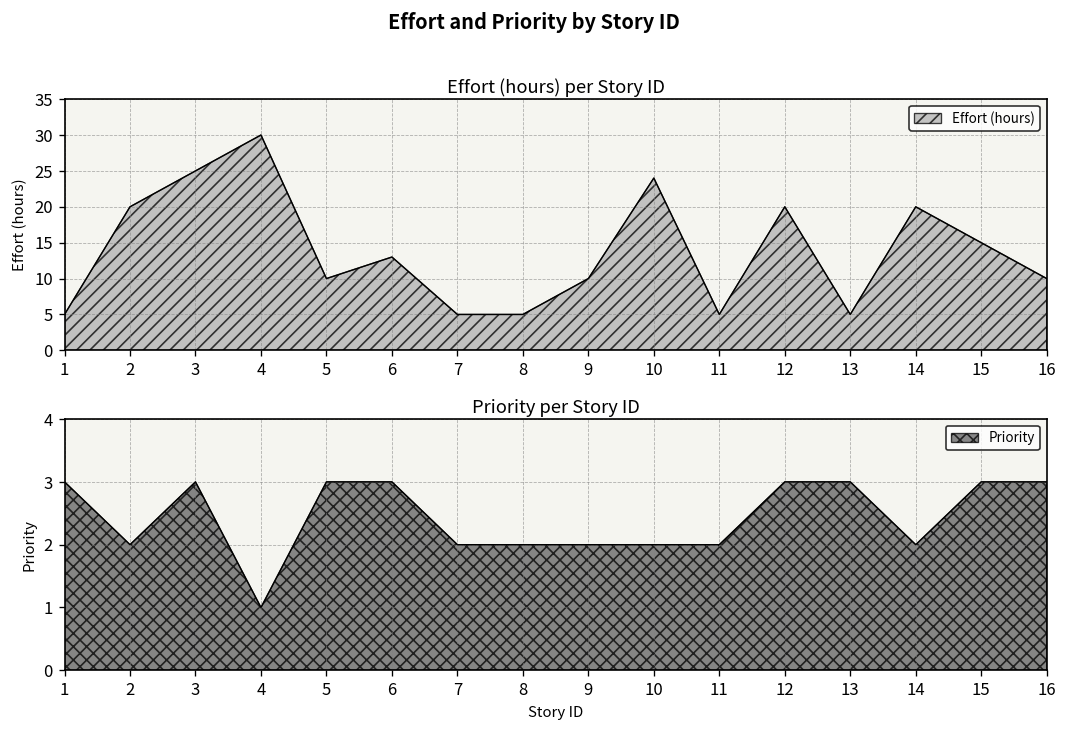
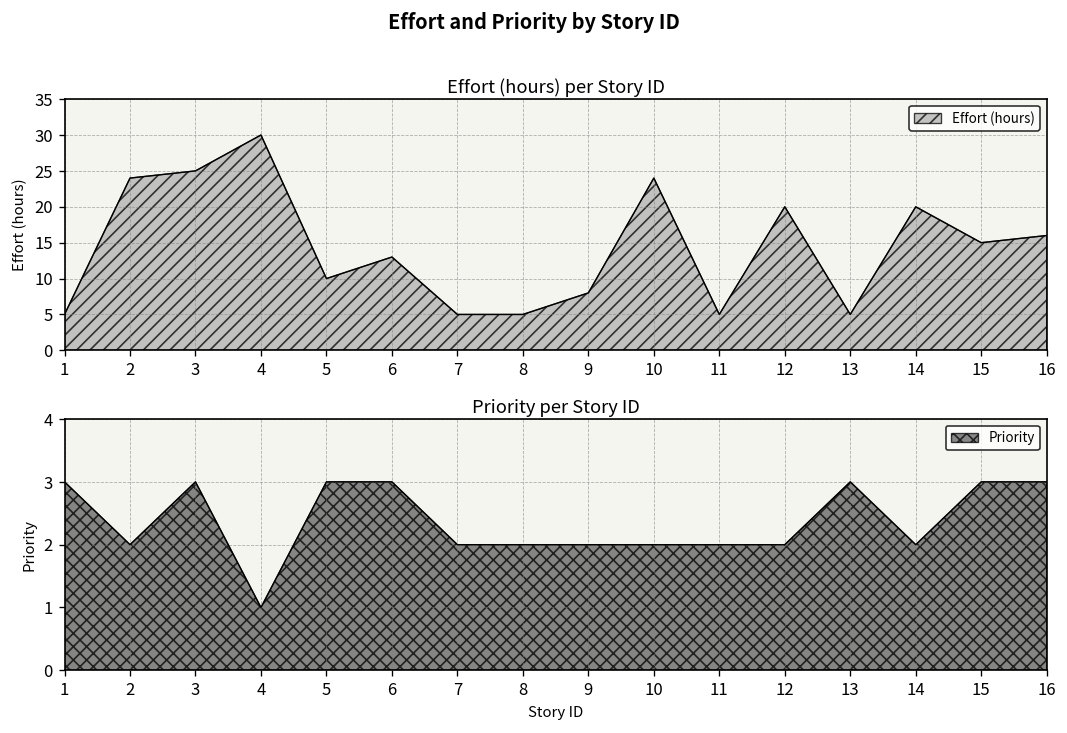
  {
    "Effort (hours) per Story ID": {
      "1": 5,
-     "2": 20,
+     "2": 24,
      "3": 25,
      "4": 30,
      "5": 10,
      "6": 13,
      "7": 5,
      "8": 5,
-     "9": 10,
+     "9": 8,
      "10": 24,
      "11": 5,
      "12": 20,
      "13": 5,
      "14": 20,
      "15": 15,
-     "16": 10
+     "16": 16
    },
    "Priority per Story ID": {
      "1": 3,
      "2": 2,
      "3": 3,
      "4": 1,
      "5": 3,
      "6": 3,
      "7": 2,
      "8": 2,
      "9": 2,
      "10": 2,
      "11": 2,
-     "12": 3,
+     "12": 2,
      "13": 3,
      "14": 2,
      "15": 3,
      "16": 3
    }
  }
